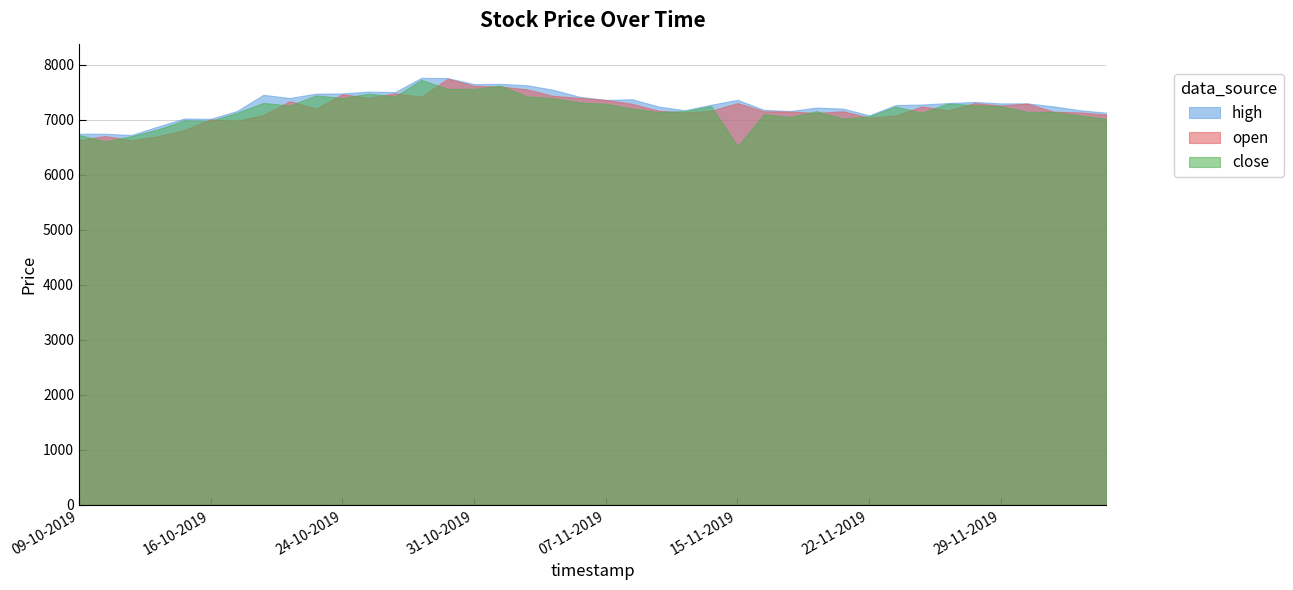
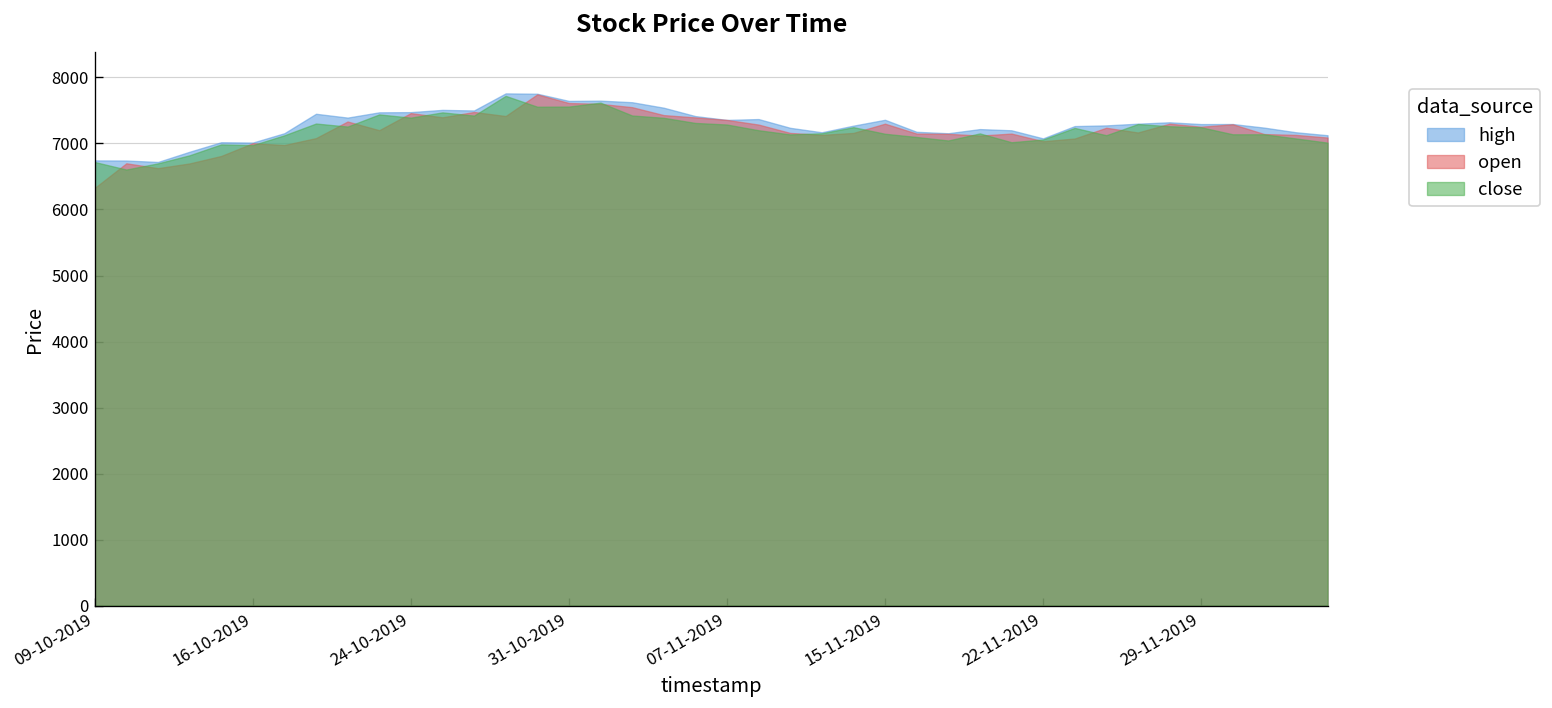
  {
    "high": {
      "15-11-2019": 7400
    },
    "open": {
-     "09-10-2019": 6600,
+     "09-10-2019": 6300,
      "15-11-2019": 7300
    },
    "close": {
      "24-10-2019": 7400,
      "31-10-2019": 7600,
      "07-11-2019": 7300,
-     "15-11-2019": 6500
+     "15-11-2019": 7100
    }
  }
